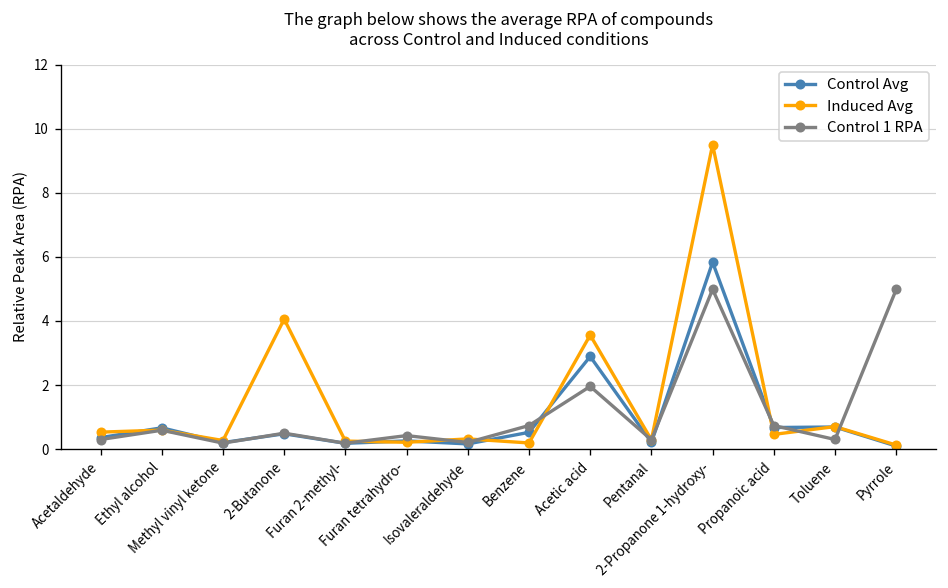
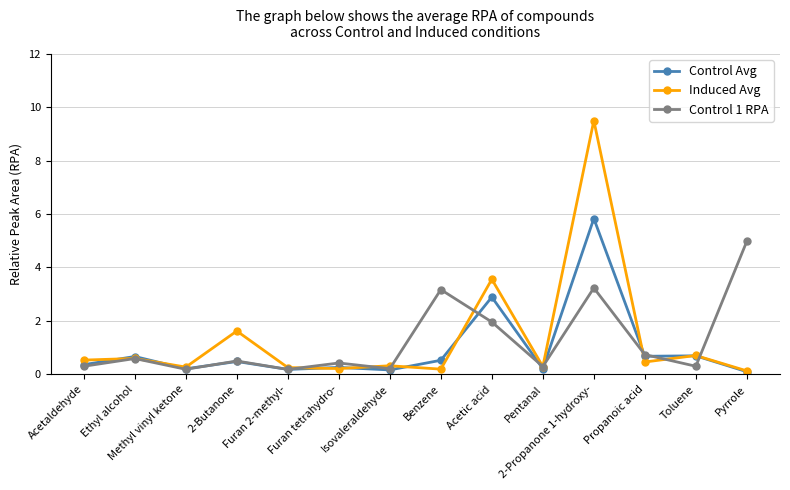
  {
    "Control Avg": {
      "Benzene": 0.5,
      "Acetic acid": 2.9,
      "2-Propanone 1-hydroxy-": 5.8
    },
    "Induced Avg": {
      "Acetaldehyde": 0.5,
-     "2-Butanone": 4.1,
+     "2-Butanone": 1.6,
      "Isovaleraldehyde": 0.3,
      "Benzene": 0.2,
      "Acetic acid": 3.6,
      "2-Propanone 1-hydroxy-": 9.5,
      "Propanoic acid": 0.5
    },
    "Control 1 RPA": {
      "Furan tetrahydro-": 0.4,
-     "Benzene": 0.7,
+     "Benzene": 3.2,
      "Acetic acid": 2.0,
-     "2-Propanone 1-hydroxy-": 5.0,
+     "2-Propanone 1-hydroxy-": 3.2,
      "Toluene": 0.3,
      "Pyrrole": 5.0
    }
  }
